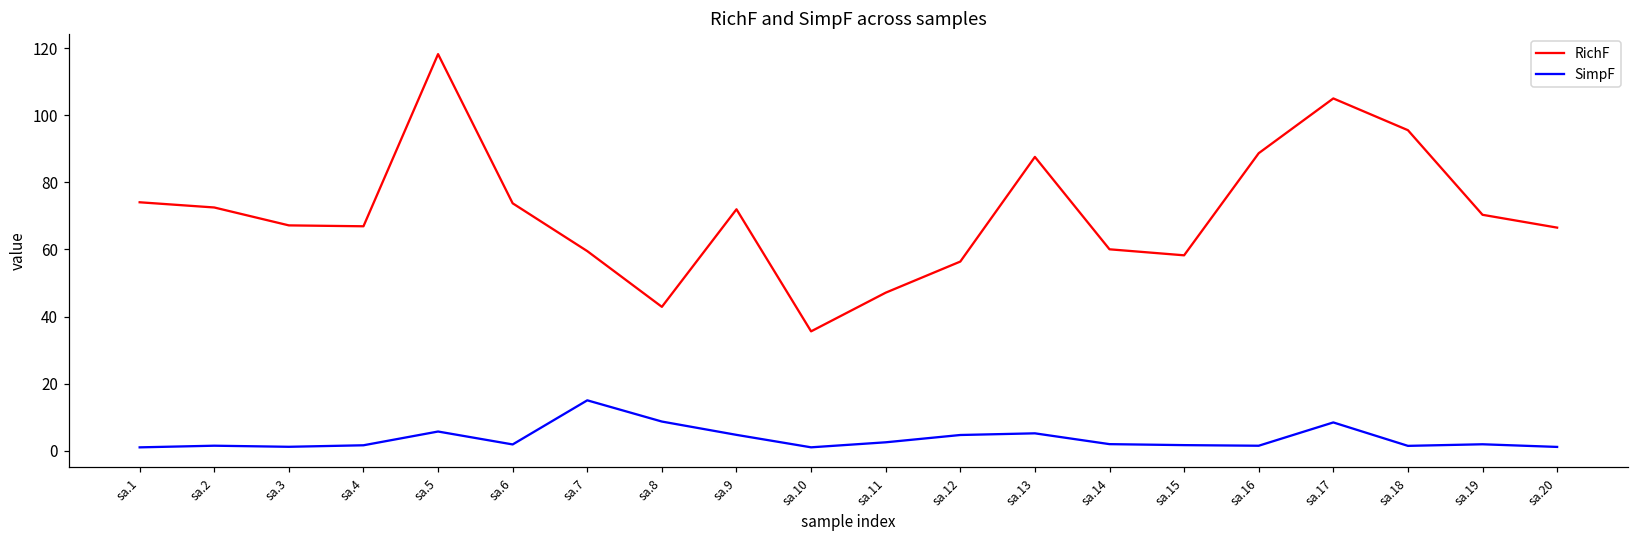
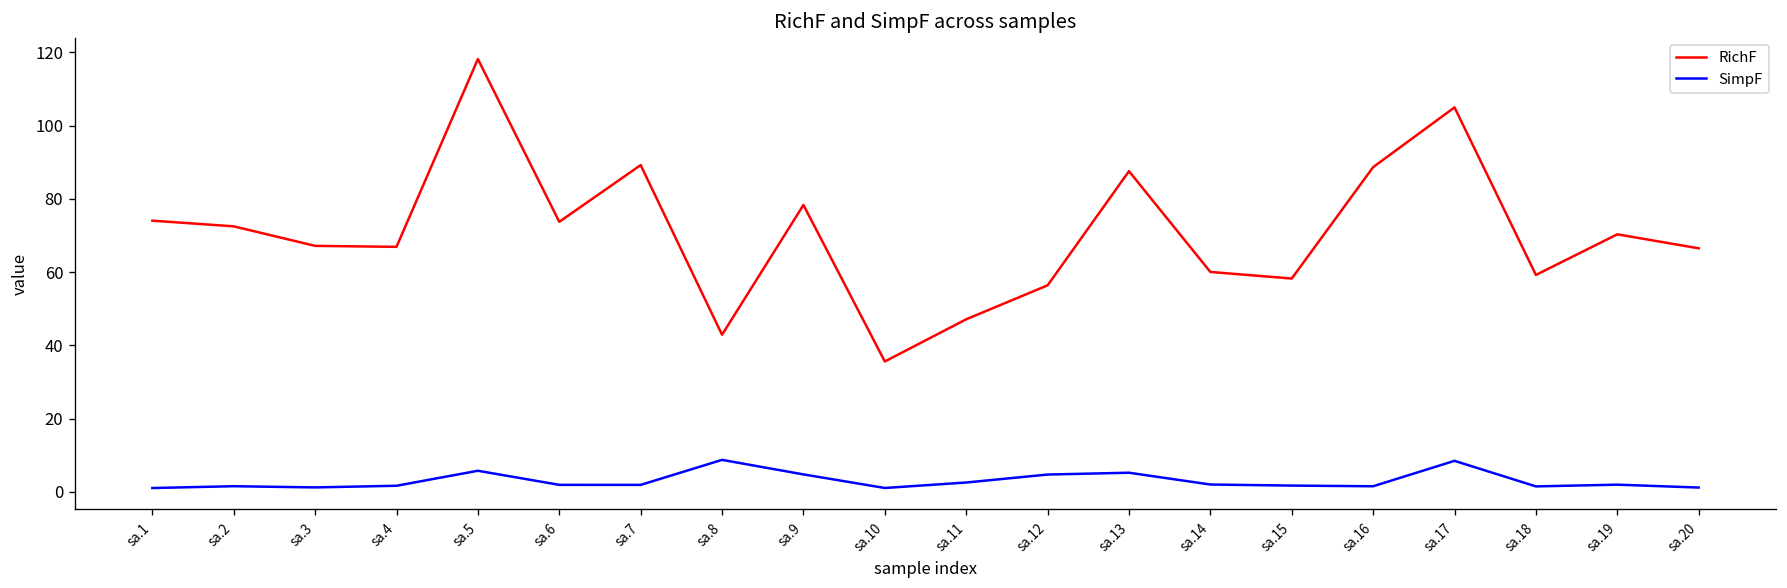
  {
    "RichF": {
      "sa.1": 74,
      "sa.2": 72,
      "sa.3": 67,
      "sa.4": 67,
      "sa.5": 118,
      "sa.6": 74,
-     "sa.7": 59,
+     "sa.7": 89,
      "sa.8": 43,
-     "sa.9": 72,
+     "sa.9": 78,
      "sa.10": 36,
      "sa.11": 47,
      "sa.12": 56,
      "sa.13": 88,
      "sa.14": 60,
      "sa.15": 58,
      "sa.16": 89,
      "sa.17": 105,
-     "sa.18": 96,
+     "sa.18": 59,
      "sa.19": 70,
      "sa.20": 66
    },
    "SimpF": {
      "sa.1": 1,
      "sa.2": 2,
      "sa.3": 1,
      "sa.4": 2,
      "sa.5": 6,
      "sa.6": 2,
-     "sa.7": 15,
+     "sa.7": 2,
      "sa.8": 9,
      "sa.9": 5,
      "sa.10": 1,
      "sa.11": 3,
      "sa.12": 5,
      "sa.13": 5,
      "sa.14": 2,
      "sa.15": 2,
      "sa.16": 2,
      "sa.17": 8,
      "sa.18": 1,
      "sa.19": 2,
      "sa.20": 1
    }
  }
